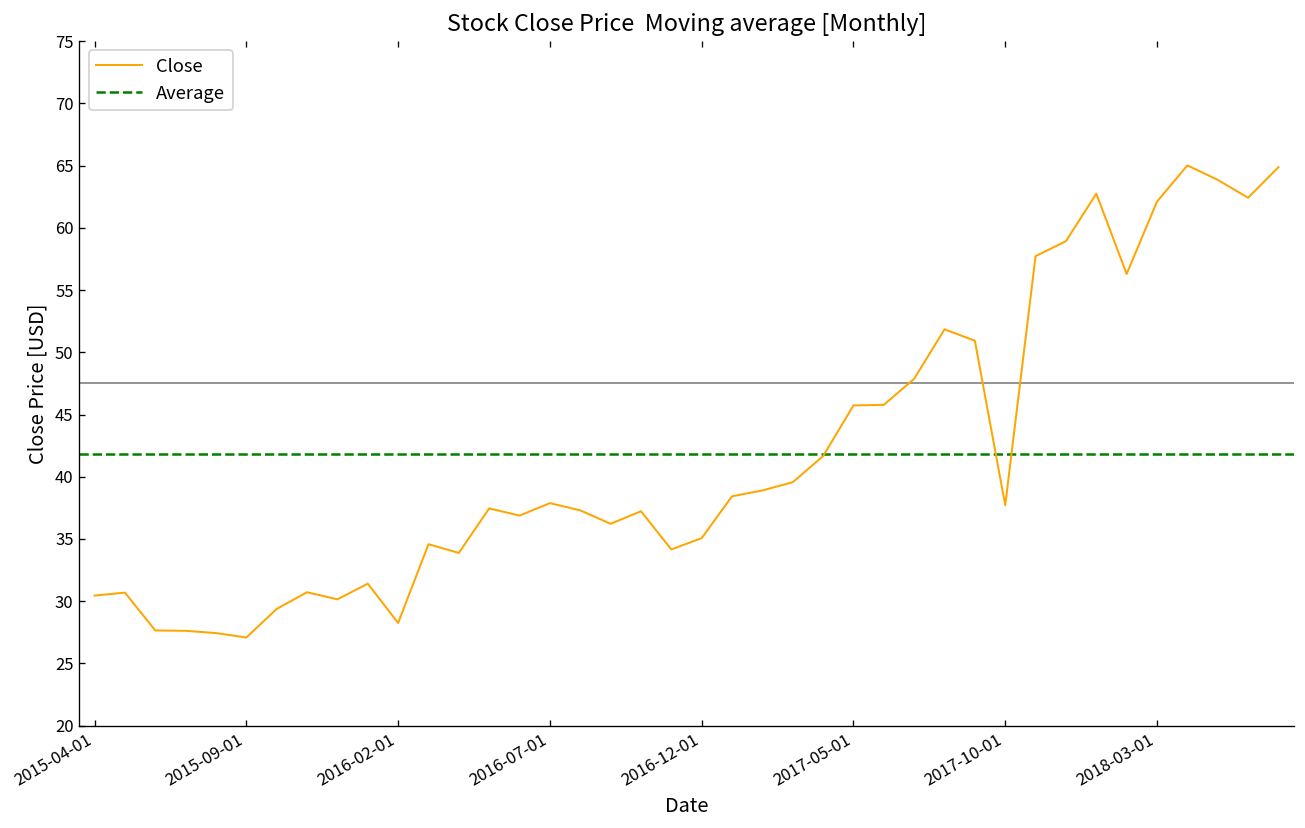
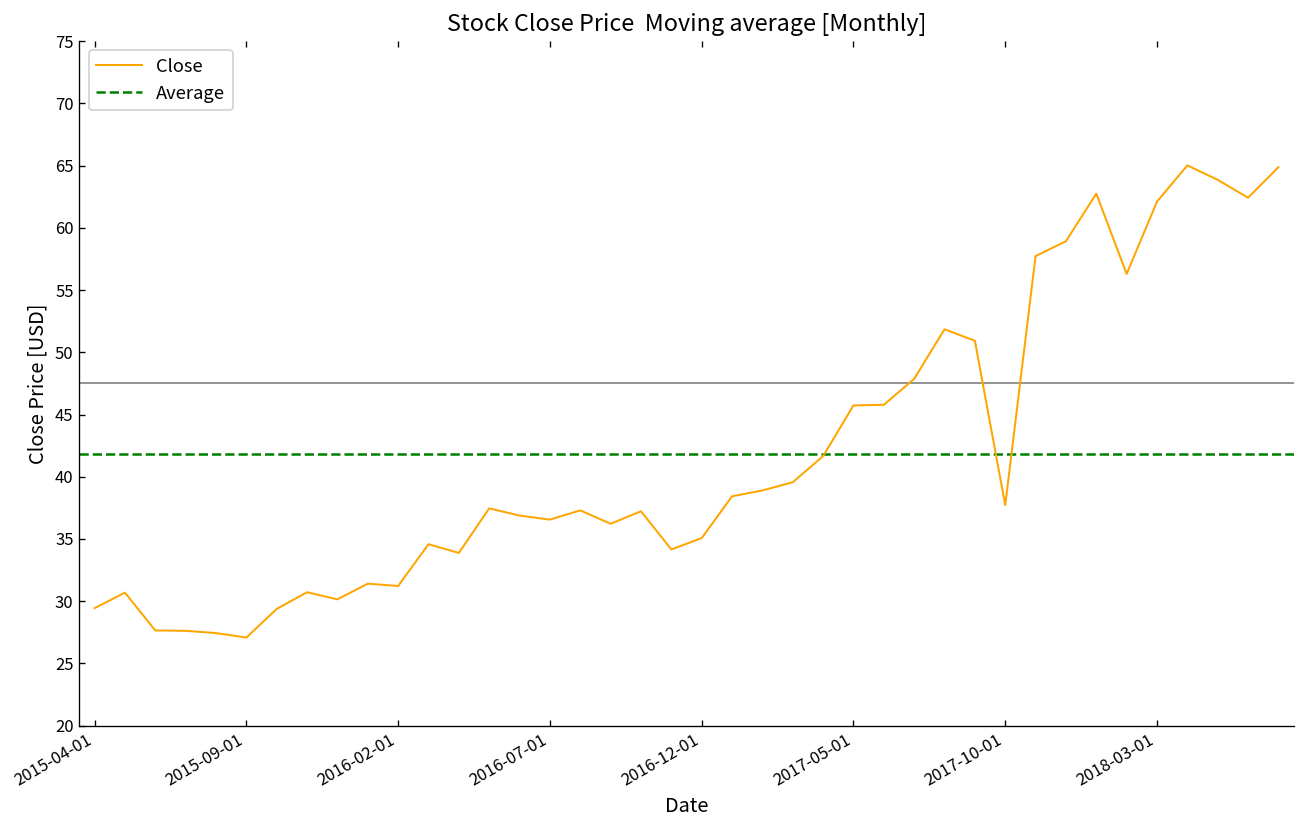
  {
-   "2015-04-01": 30.5,
+   "2015-04-01": 29.4,
    "2015-09-01": 27.1,
-   "2016-02-01": 28.3,
-   "2016-07-01": 37.9,
+   "2016-02-01": 31.2,
+   "2016-07-01": 36.6,
    "2016-12-01": 35.1,
    "2017-05-01": 45.7,
    "2017-10-01": 37.7,
    "2018-03-01": 62.1
  }
